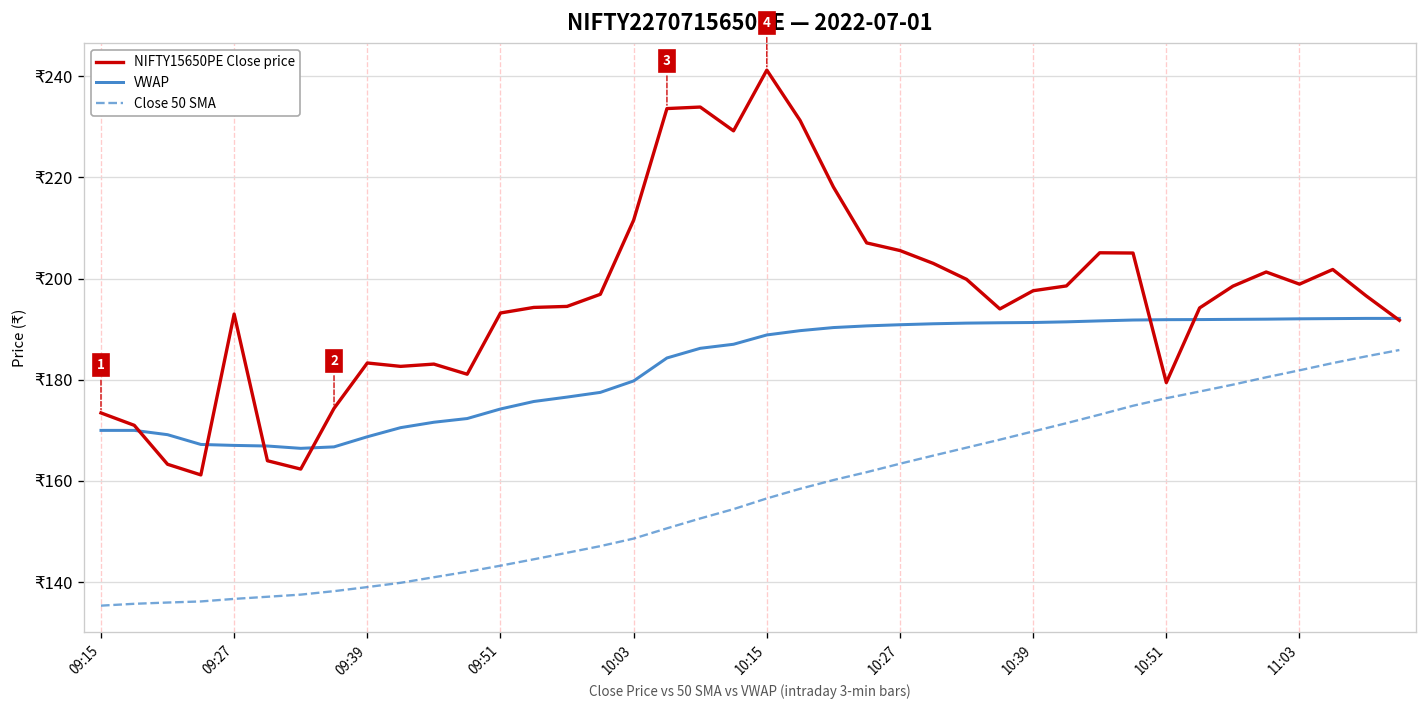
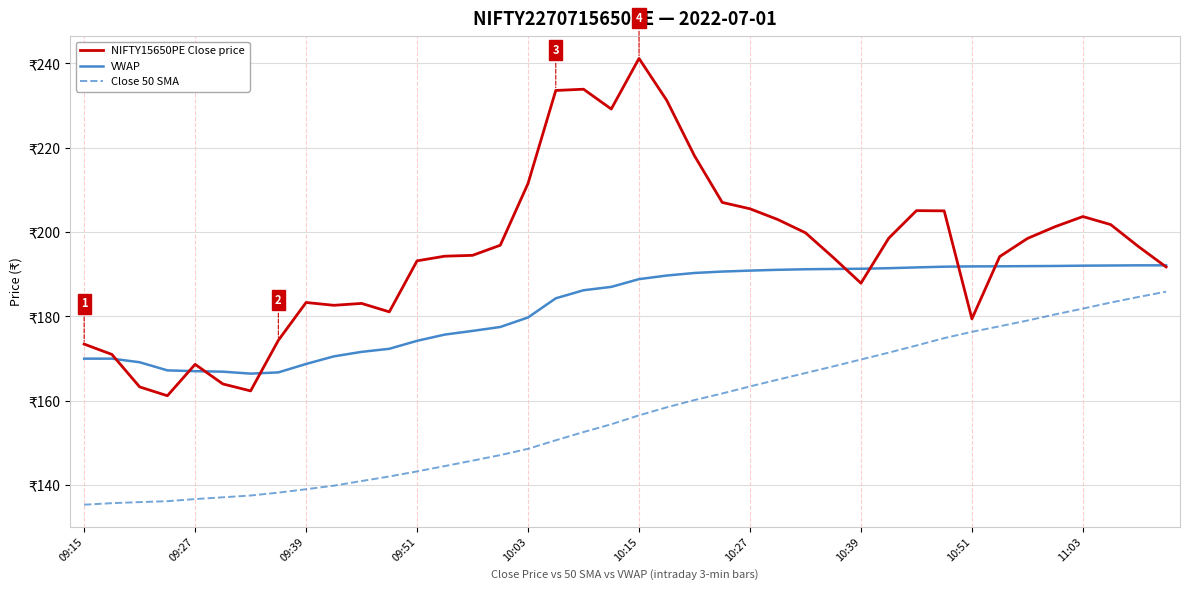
  {
    "NIFTY15650PE Close price": {
-     "09:27": "₹193",
+     "09:27": "₹169",
      "09:39": "₹183",
      "09:51": "₹193",
      "10:03": "₹212",
      "10:27": "₹206",
-     "10:39": "₹198",
+     "10:39": "₹188",
      "10:51": "₹179",
-     "11:03": "₹199"
+     "11:03": "₹204"
    }
  }
